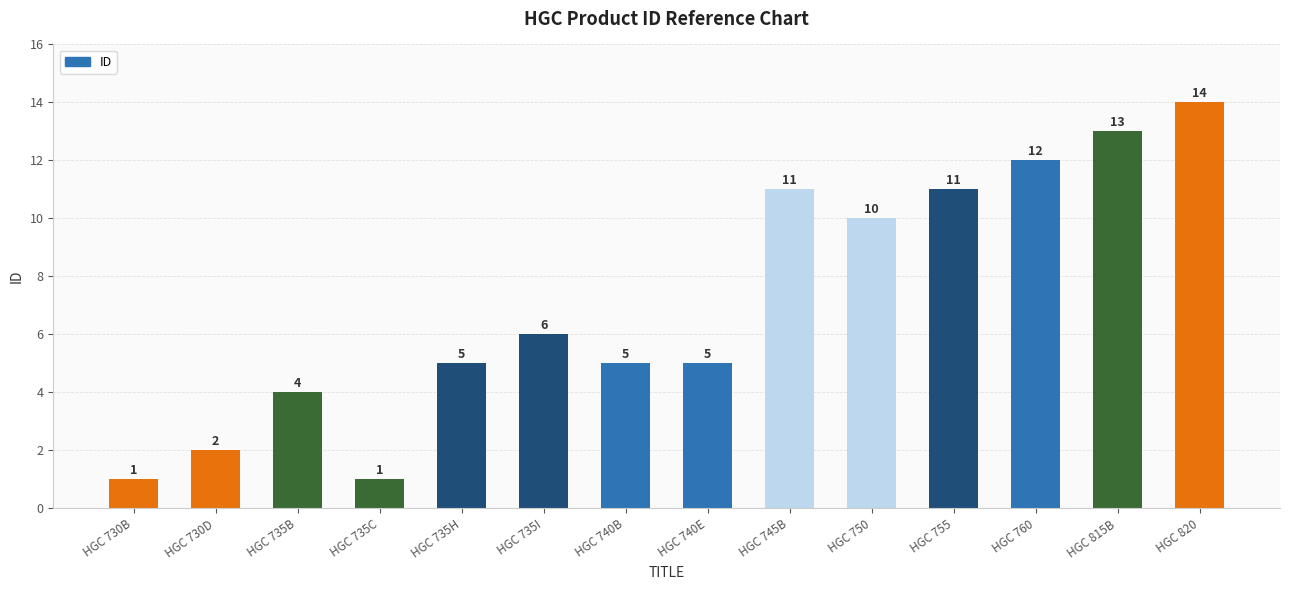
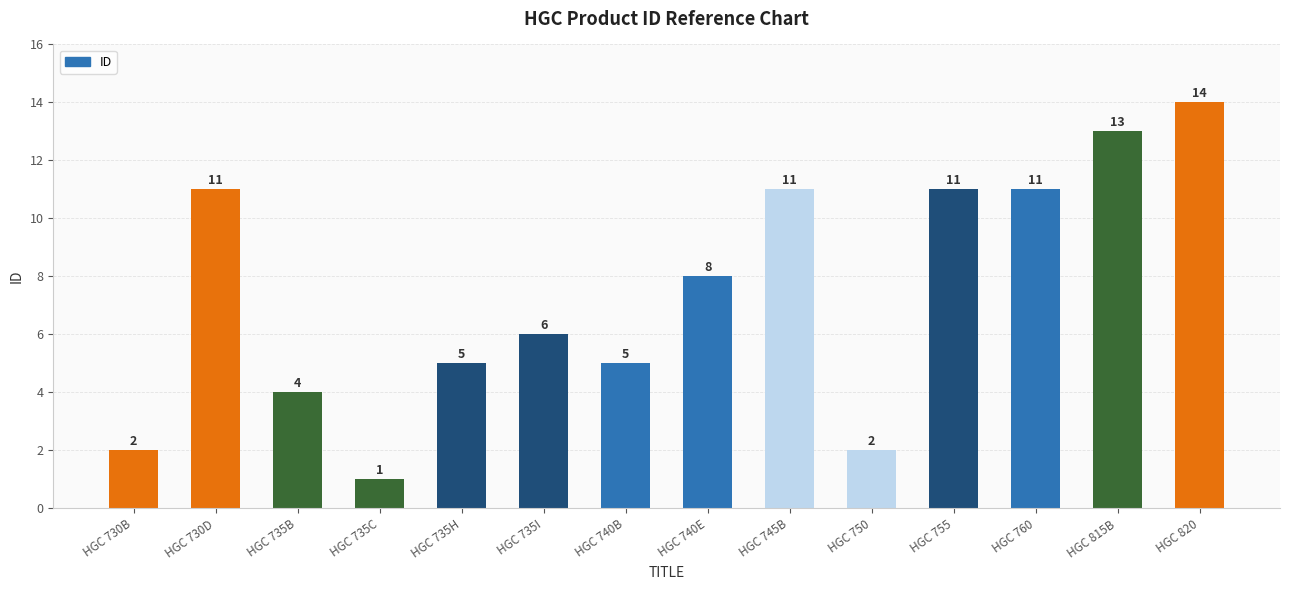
  {
-   "HGC 730B": 1,
-   "HGC 730D": 2,
+   "HGC 730B": 2,
+   "HGC 730D": 11,
    "HGC 735B": 4,
    "HGC 735C": 1,
    "HGC 735H": 5,
    "HGC 735I": 6,
    "HGC 740B": 5,
-   "HGC 740E": 5,
+   "HGC 740E": 8,
    "HGC 745B": 11,
-   "HGC 750": 10,
+   "HGC 750": 2,
    "HGC 755": 11,
-   "HGC 760": 12,
+   "HGC 760": 11,
    "HGC 815B": 13,
    "HGC 820": 14
  }
